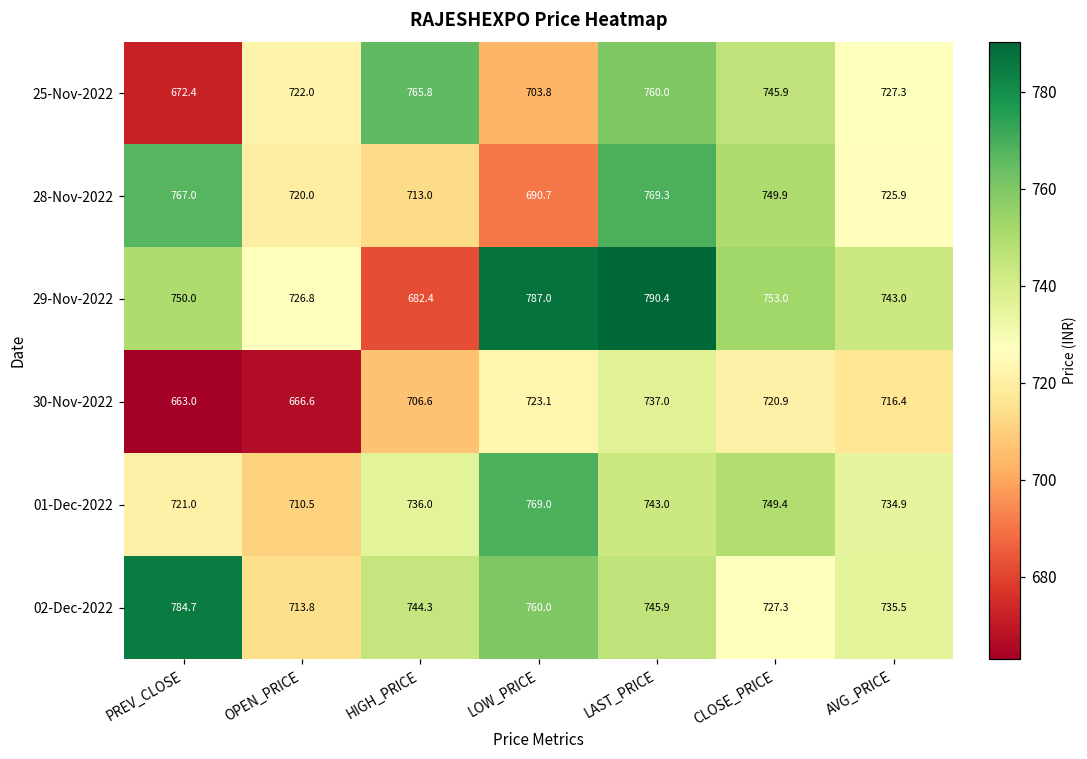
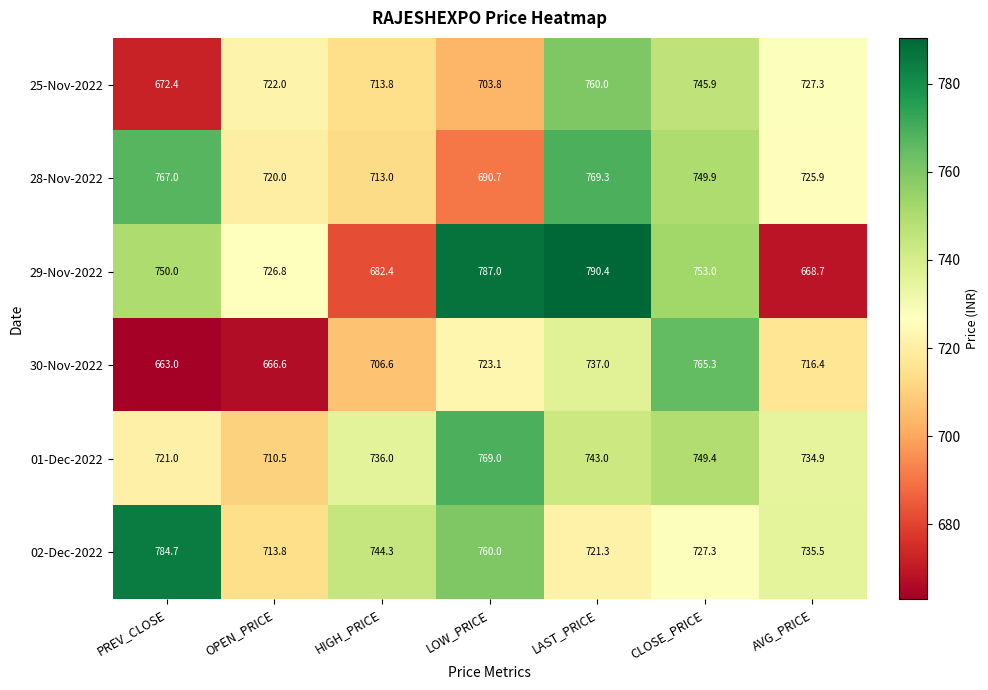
  {
    "25-Nov-2022": {
      "PREV_CLOSE": 672.4,
      "OPEN_PRICE": 722.0,
-     "HIGH_PRICE": 765.8,
+     "HIGH_PRICE": 713.8,
      "LOW_PRICE": 703.8,
      "LAST_PRICE": 760.0,
      "CLOSE_PRICE": 745.9,
      "AVG_PRICE": 727.3
    },
    "28-Nov-2022": {
      "PREV_CLOSE": 767.0,
      "OPEN_PRICE": 720.0,
      "HIGH_PRICE": 713.0,
      "LOW_PRICE": 690.7,
      "LAST_PRICE": 769.3,
      "CLOSE_PRICE": 749.9,
      "AVG_PRICE": 725.9
    },
    "29-Nov-2022": {
      "PREV_CLOSE": 750.0,
      "OPEN_PRICE": 726.8,
      "HIGH_PRICE": 682.4,
      "LOW_PRICE": 787.0,
      "LAST_PRICE": 790.4,
      "CLOSE_PRICE": 753.0,
-     "AVG_PRICE": 743.0
+     "AVG_PRICE": 668.7
    },
    "30-Nov-2022": {
      "PREV_CLOSE": 663.0,
      "OPEN_PRICE": 666.6,
      "HIGH_PRICE": 706.6,
      "LOW_PRICE": 723.1,
      "LAST_PRICE": 737.0,
-     "CLOSE_PRICE": 720.9,
+     "CLOSE_PRICE": 765.3,
      "AVG_PRICE": 716.4
    },
    "01-Dec-2022": {
      "PREV_CLOSE": 721.0,
      "OPEN_PRICE": 710.5,
      "HIGH_PRICE": 736.0,
      "LOW_PRICE": 769.0,
      "LAST_PRICE": 743.0,
      "CLOSE_PRICE": 749.4,
      "AVG_PRICE": 734.9
    },
    "02-Dec-2022": {
      "PREV_CLOSE": 784.7,
      "OPEN_PRICE": 713.8,
      "HIGH_PRICE": 744.3,
      "LOW_PRICE": 760.0,
-     "LAST_PRICE": 745.9,
+     "LAST_PRICE": 721.3,
      "CLOSE_PRICE": 727.3,
      "AVG_PRICE": 735.5
    }
  }
